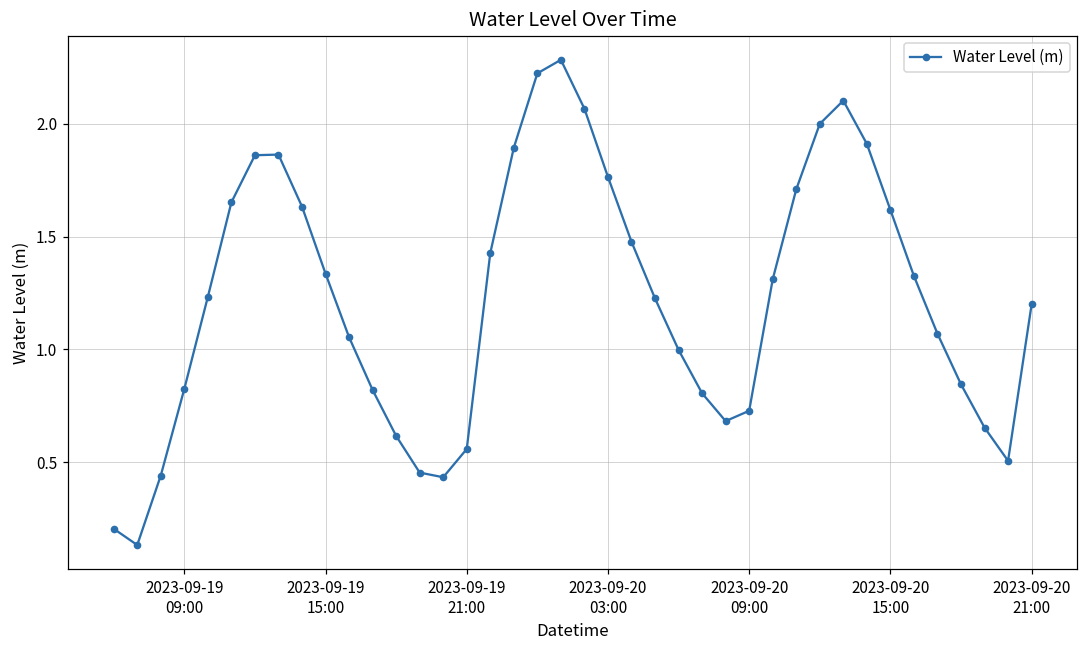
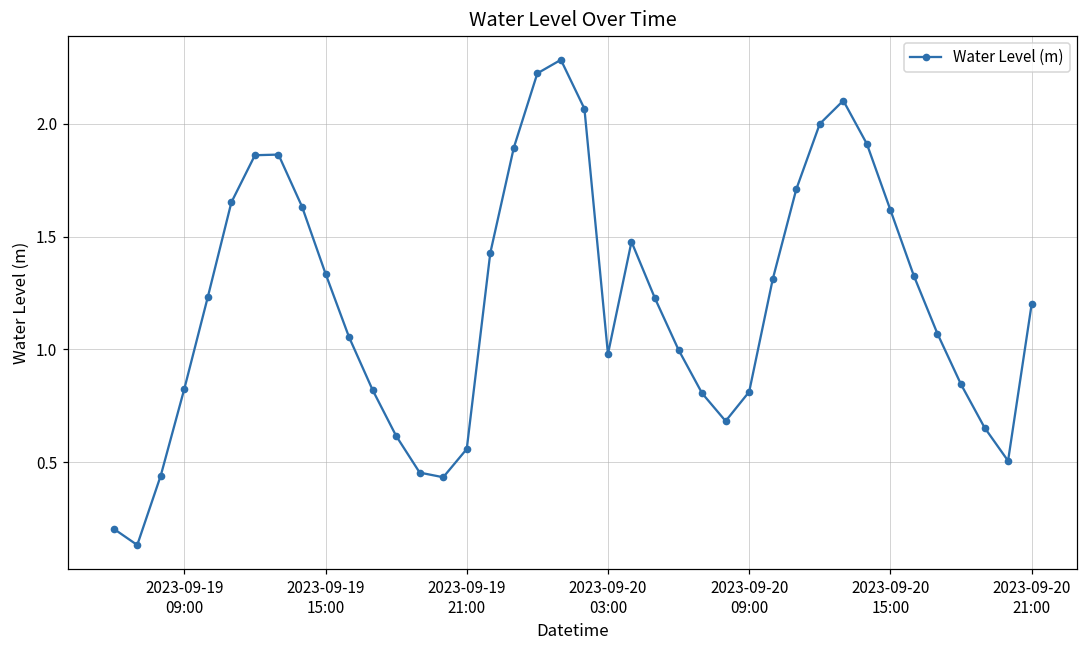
  {
    "2023-09-19 09:00": 0.83,
    "2023-09-19 15:00": 1.34,
    "2023-09-19 21:00": 0.56,
-   "2023-09-20 03:00": 1.76,
-   "2023-09-20 09:00": 0.73,
+   "2023-09-20 03:00": 0.98,
+   "2023-09-20 09:00": 0.81,
    "2023-09-20 15:00": 1.62,
    "2023-09-20 21:00": 1.20
  }
